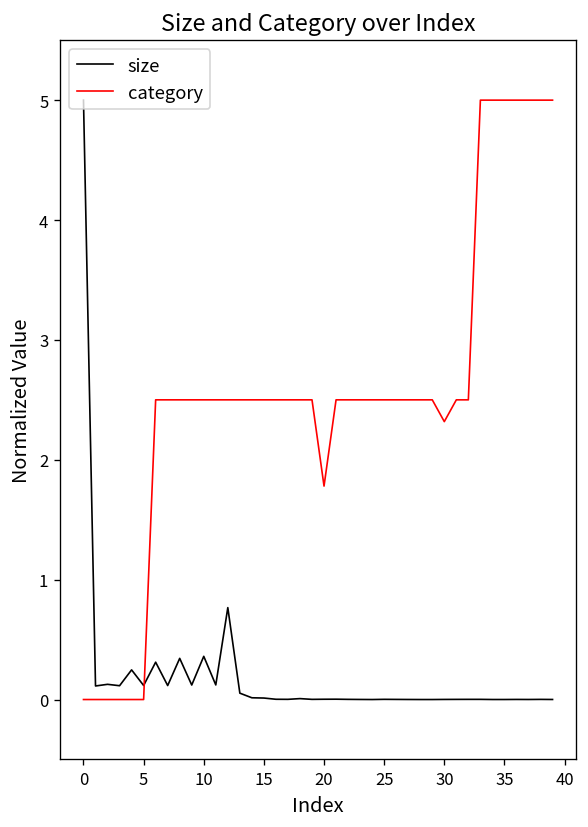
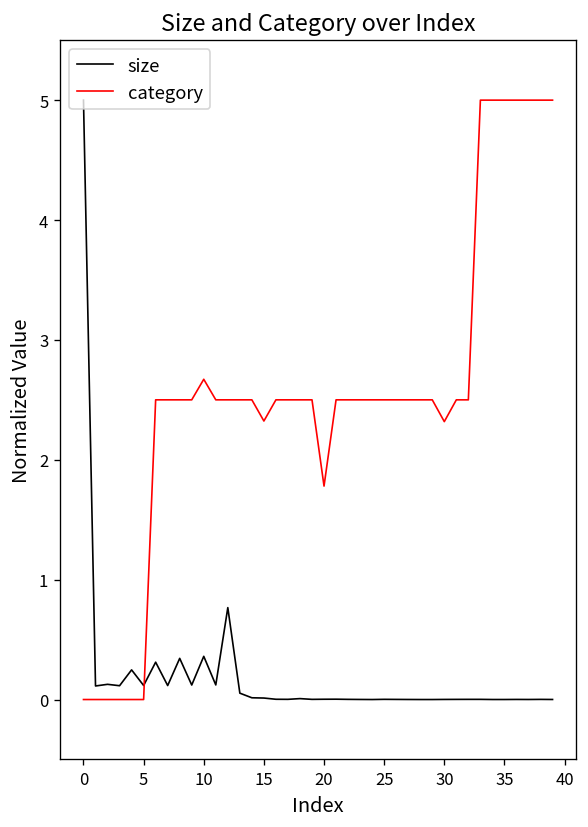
  {
    "size": {
      "5": 0.1,
      "10": 0.4,
      "15": 0.0,
      "20": 0.0,
      "25": 0.0,
      "30": 0.0,
      "35": 0.0
    },
    "category": {
      "0": 0.0,
      "5": 0.0,
-     "10": 2.5,
-     "15": 2.5,
+     "10": 2.7,
+     "15": 2.3,
      "20": 1.8,
      "25": 2.5,
      "30": 2.3,
      "35": 5.0
    }
  }
